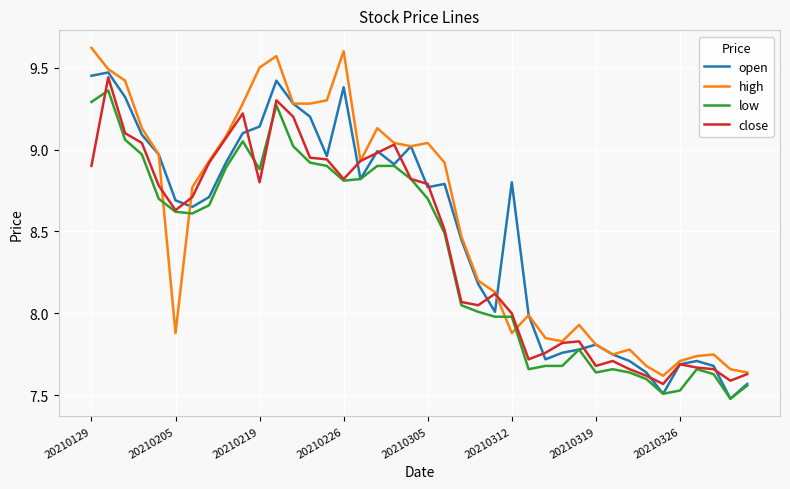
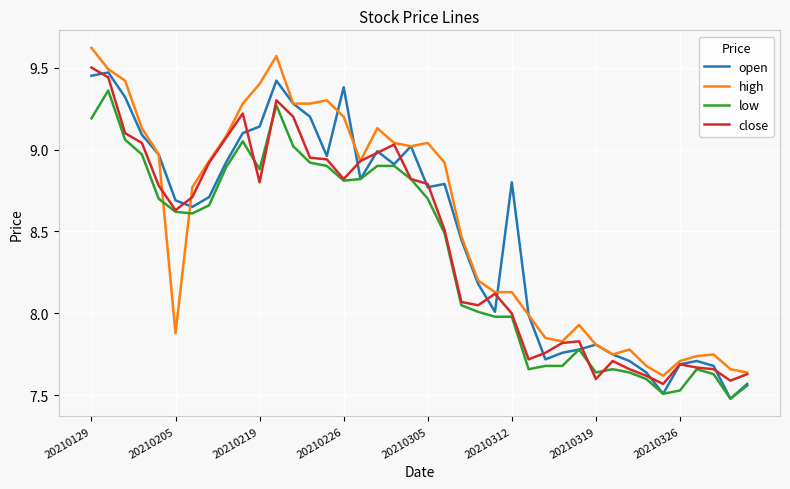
  {
    "open": {
      "20210129": 9.45,
      "20210205": 8.69,
      "20210219": 9.14,
      "20210226": 9.38,
      "20210305": 8.77,
      "20210312": 8.80
    },
    "high": {
      "20210129": 9.62,
      "20210205": 7.88,
-     "20210219": 9.5,
-     "20210226": 9.6,
+     "20210219": 9.4,
+     "20210226": 9.2,
      "20210305": 9.04,
-     "20210312": 7.88,
+     "20210312": 8.13,
      "20210326": 7.71
    },
    "low": {
-     "20210129": 9.29,
+     "20210129": 9.19,
      "20210219": 8.88,
      "20210305": 8.70,
      "20210312": 7.98,
      "20210319": 7.64,
      "20210326": 7.53
    },
    "close": {
-     "20210129": 8.9,
+     "20210129": 9.5,
      "20210219": 8.80,
      "20210305": 8.79,
      "20210312": 8.00,
-     "20210319": 7.68
+     "20210319": 7.60
    }
  }
